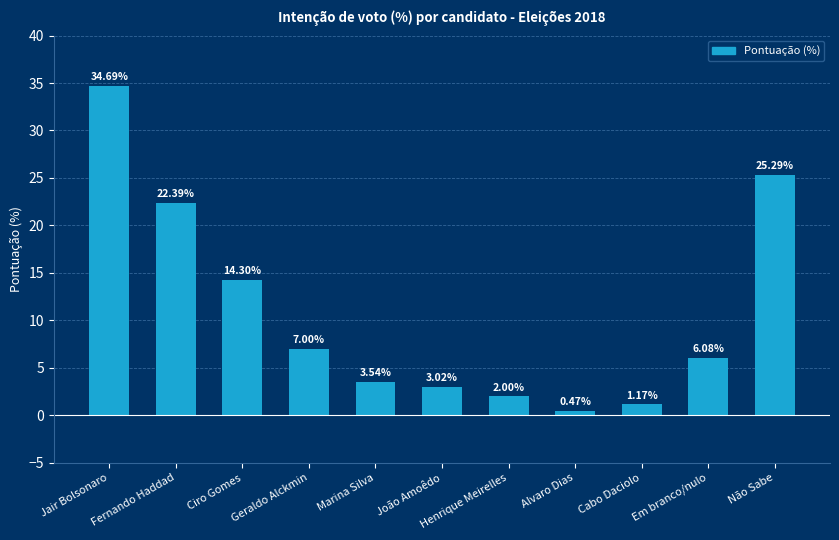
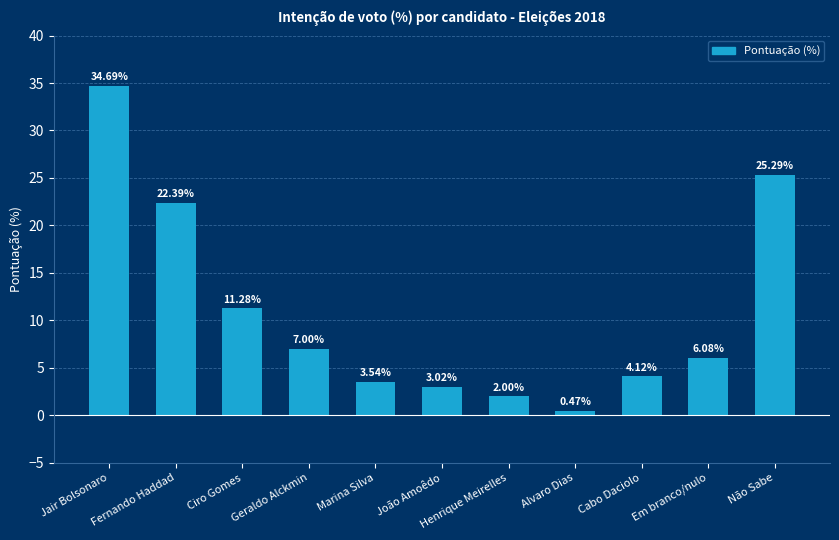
  {
    "Jair Bolsonaro": "34.69%",
    "Fernando Haddad": "22.39%",
-   "Ciro Gomes": "14.30%",
+   "Ciro Gomes": "11.28%",
    "Geraldo Alckmin": "7.00%",
    "Marina Silva": "3.54%",
    "João Amoêdo": "3.02%",
    "Henrique Meirelles": "2.00%",
    "Alvaro Dias": "0.47%",
-   "Cabo Daciolo": "1.17%",
+   "Cabo Daciolo": "4.12%",
    "Em branco/nulo": "6.08%",
    "Não Sabe": "25.29%"
  }
